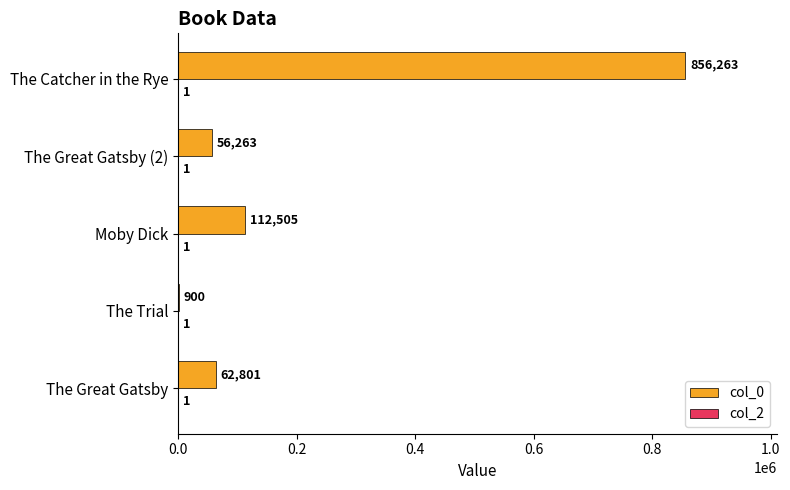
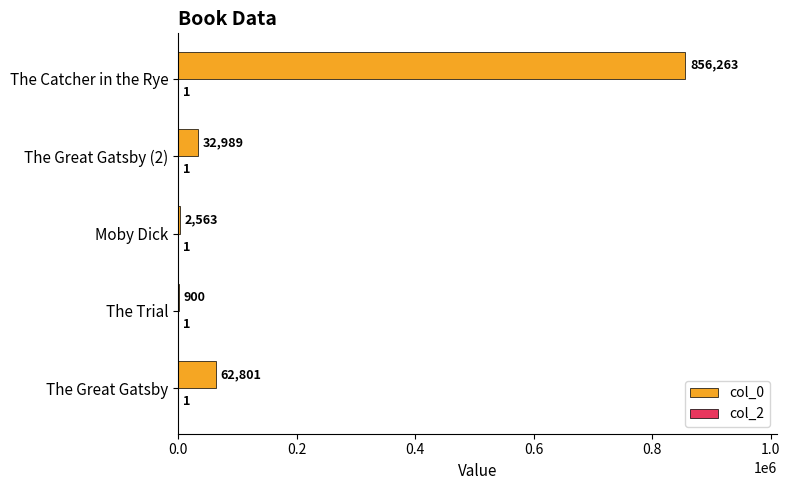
  {
    "col_0": {
      "The Catcher in the Rye": "856,263",
-     "The Great Gatsby (2)": "56,263",
-     "Moby Dick": "112,505",
+     "The Great Gatsby (2)": "32,989",
+     "Moby Dick": "2,563",
      "The Trial": "900",
      "The Great Gatsby": "62,801"
    },
    "col_2": {
      "The Catcher in the Rye": "1",
      "The Great Gatsby (2)": "1",
      "Moby Dick": "1",
      "The Trial": "1",
      "The Great Gatsby": "1"
    }
  }
